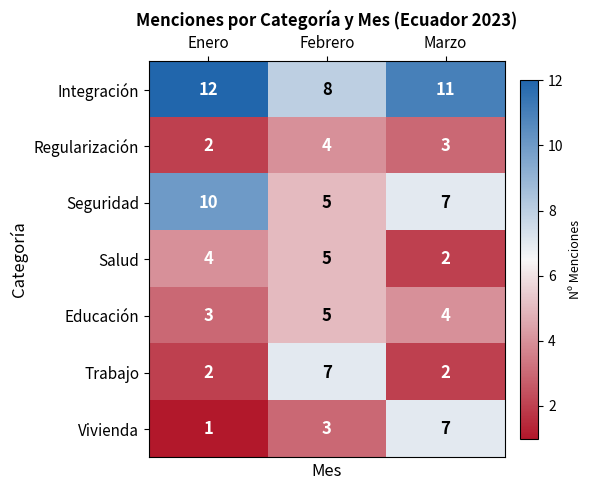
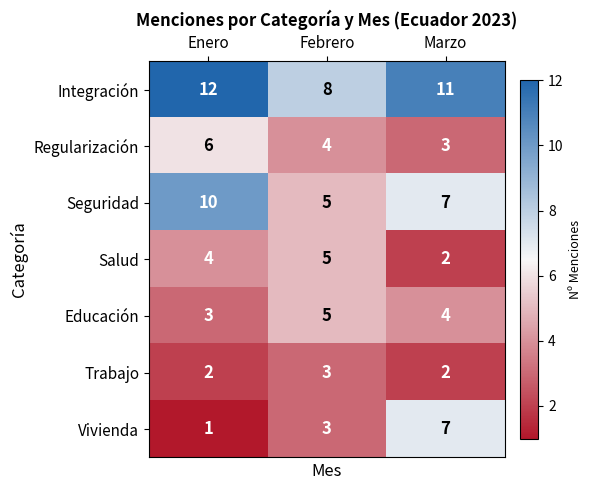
  {
    "Integración": {
      "Enero": 12,
      "Febrero": 8,
      "Marzo": 11
    },
    "Regularización": {
-     "Enero": 2,
+     "Enero": 6,
      "Febrero": 4,
      "Marzo": 3
    },
    "Seguridad": {
      "Enero": 10,
      "Febrero": 5,
      "Marzo": 7
    },
    "Salud": {
      "Enero": 4,
      "Febrero": 5,
      "Marzo": 2
    },
    "Educación": {
      "Enero": 3,
      "Febrero": 5,
      "Marzo": 4
    },
    "Trabajo": {
      "Enero": 2,
-     "Febrero": 7,
+     "Febrero": 3,
      "Marzo": 2
    },
    "Vivienda": {
      "Enero": 1,
      "Febrero": 3,
      "Marzo": 7
    }
  }
